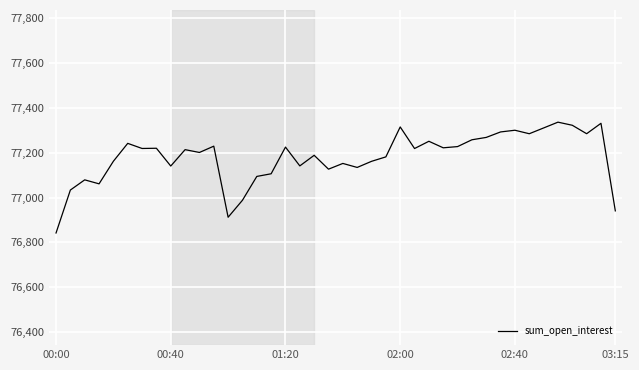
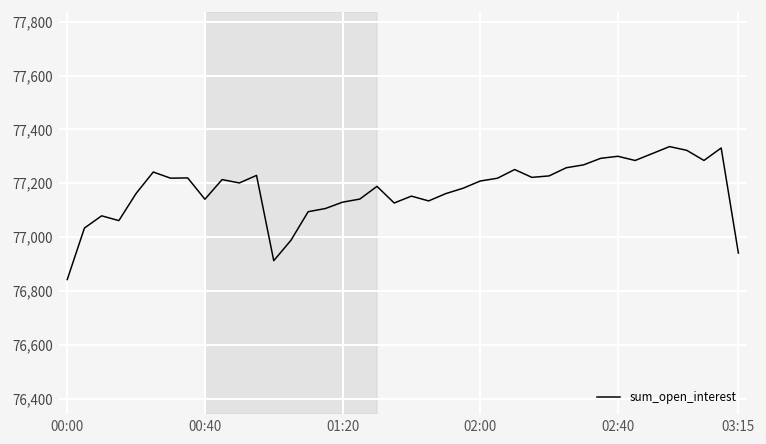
  {
    "00:00": "76,840",
    "00:40": "77,140",
-   "01:20": "77,220",
-   "02:00": "77,310",
+   "01:20": "77,130",
+   "02:00": "77,210",
    "02:40": "77,300",
    "03:15": "76,940"
  }
